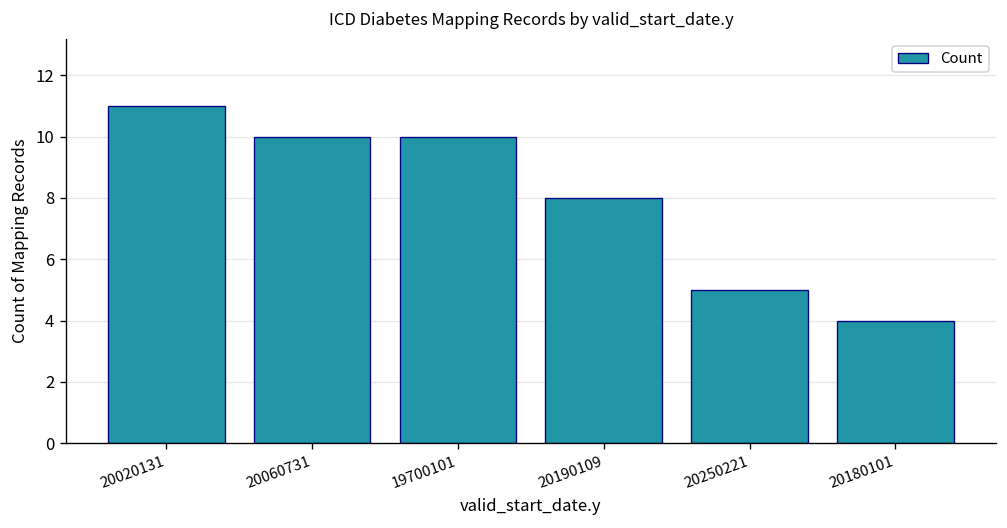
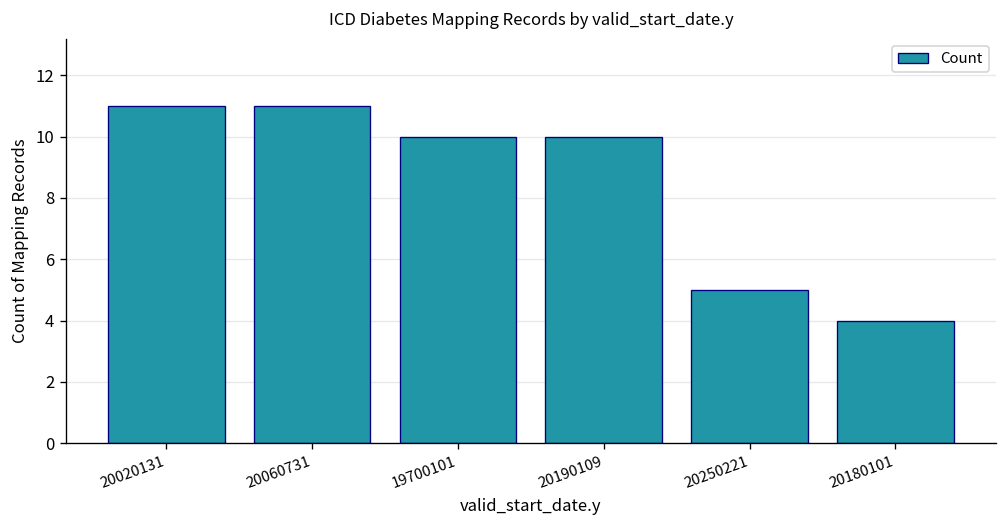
  {
    "20020131": 11,
-   "20060731": 10,
+   "20060731": 11,
    "19700101": 10,
-   "20190109": 8,
+   "20190109": 10,
    "20250221": 5,
    "20180101": 4
  }
